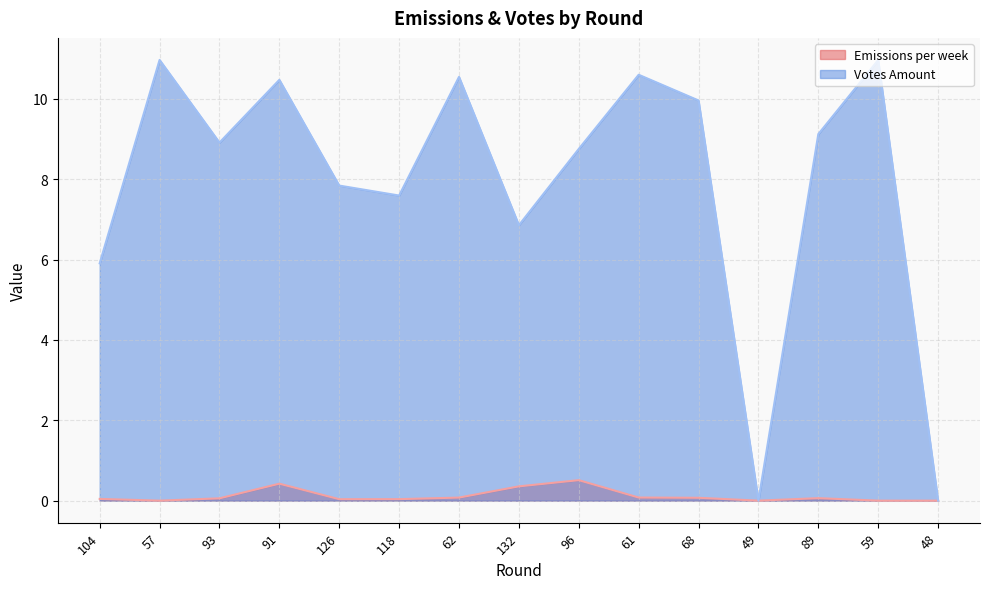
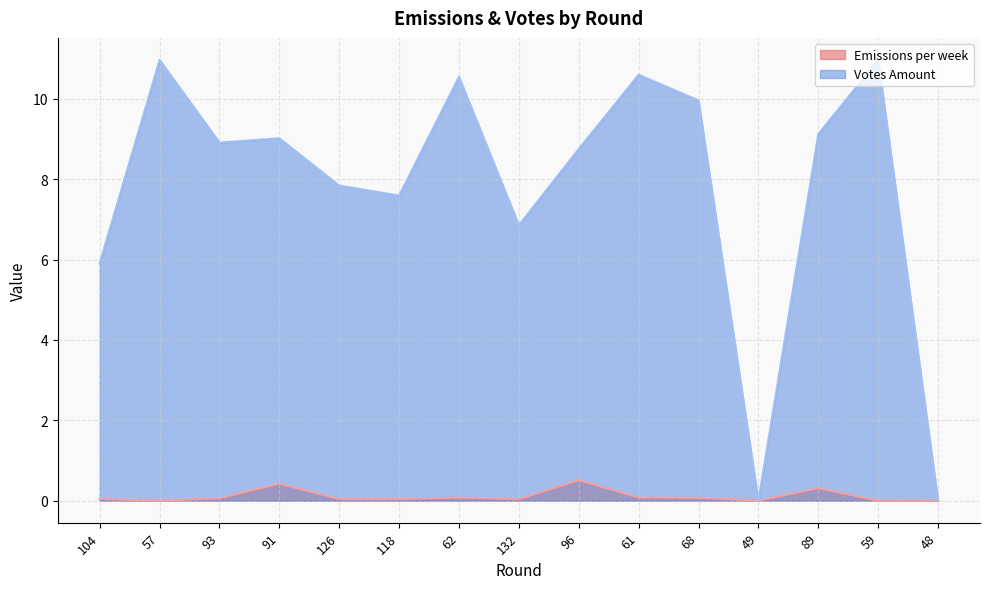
  {
    "Emissions per week": {
      "104": 0.0,
      "57": 0.0,
      "93": 0.1,
      "91": 0.4,
      "126": 0.0,
      "118": 0.0,
      "62": 0.1,
-     "132": 0.4,
+     "132": 0.0,
      "96": 0.5,
      "61": 0.1,
      "68": 0.1,
-     "89": 0.1,
+     "89": 0.3,
      "59": 0.0
    },
    "Votes Amount": {
      "104": 5.9,
      "57": 11.0,
      "93": 8.9,
-     "91": 10.5,
+     "91": 9.0,
      "126": 7.8,
      "118": 7.6,
      "62": 10.5,
      "132": 6.9,
      "96": 8.8,
      "61": 10.6,
      "68": 10.0,
      "89": 9.1
    }
  }
